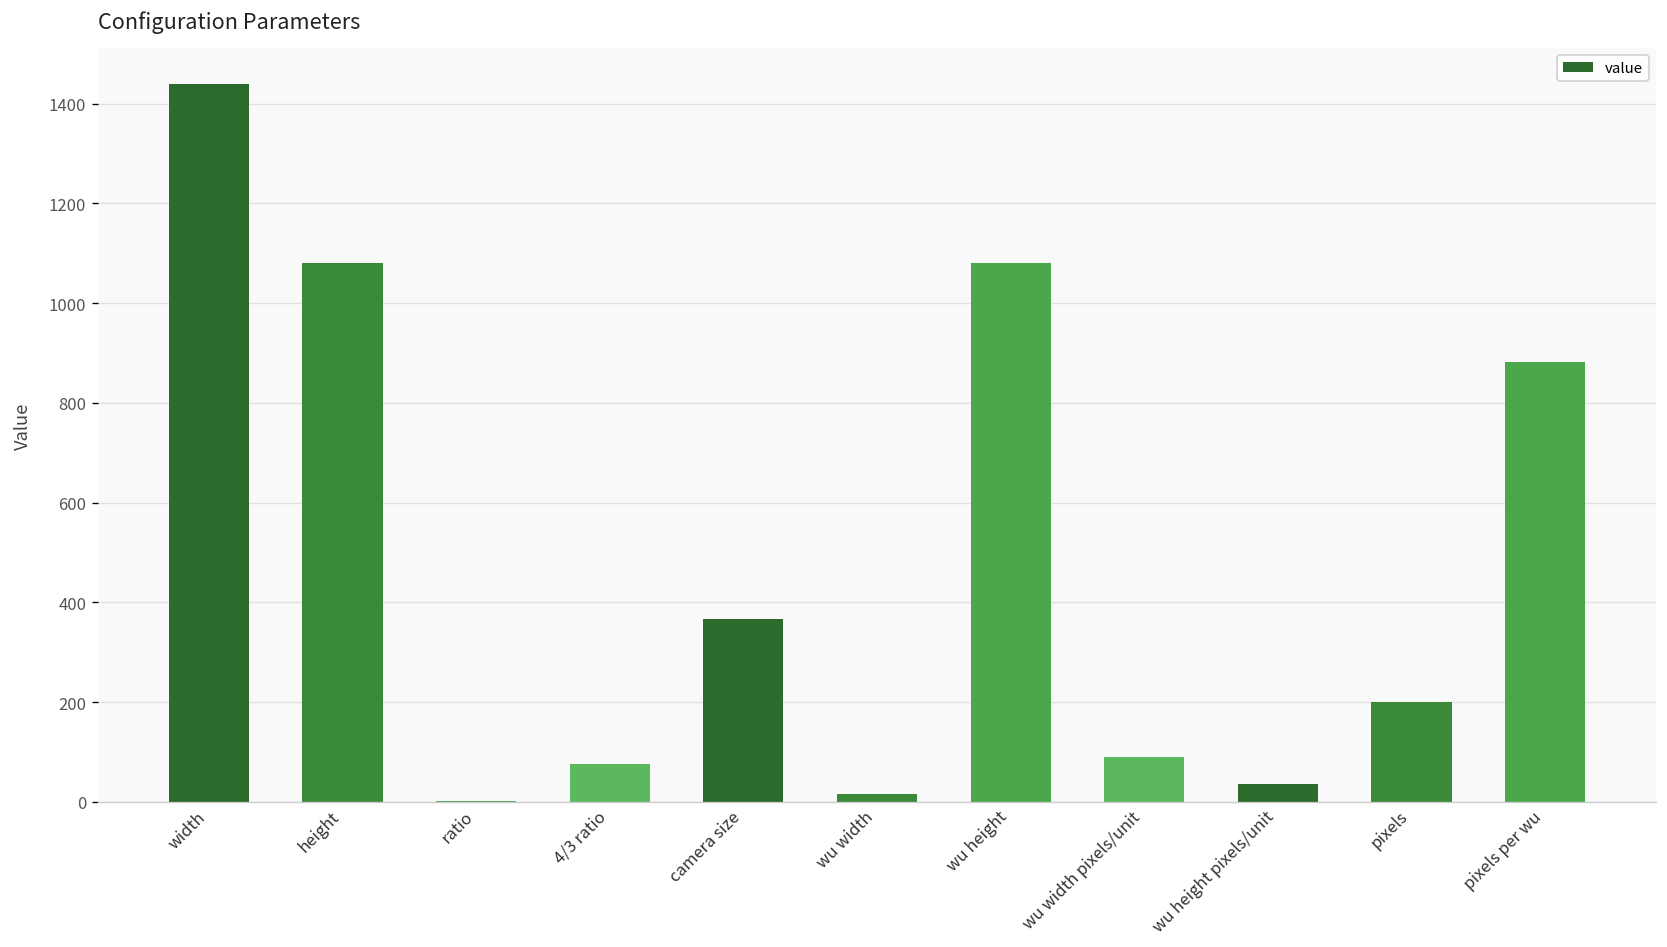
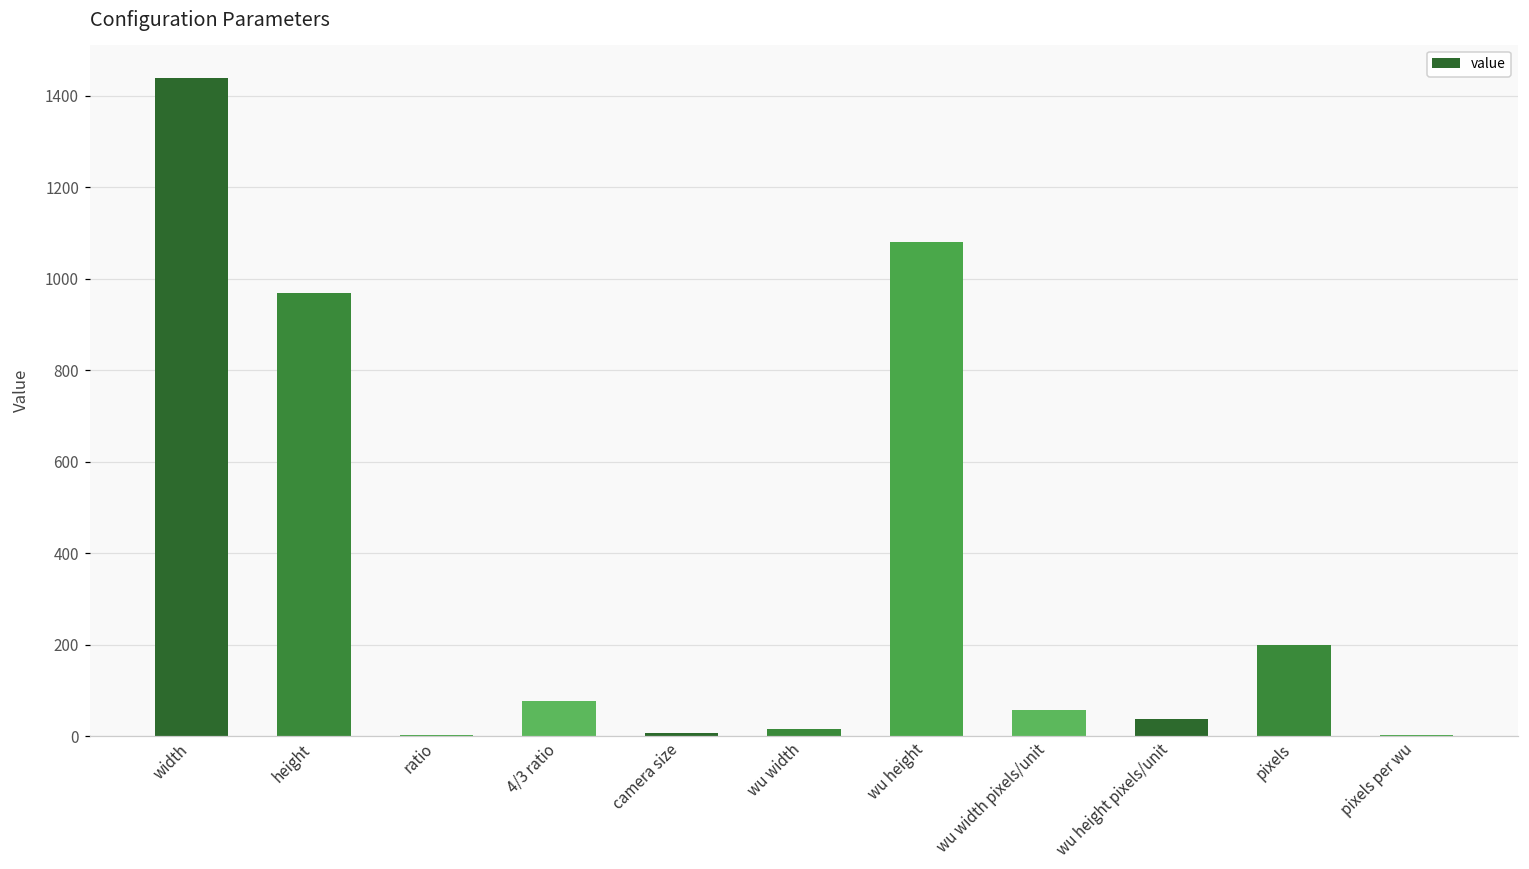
  {
    "width": 1440,
-   "height": 1080,
+   "height": 970,
    "4/3 ratio": 80,
-   "camera size": 370,
+   "camera size": 10,
    "wu width": 20,
    "wu height": 1080,
-   "wu width pixels/unit": 90,
+   "wu width pixels/unit": 60,
    "wu height pixels/unit": 40,
    "pixels": 200,
-   "pixels per wu": 880
+   "pixels per wu": 0
  }
